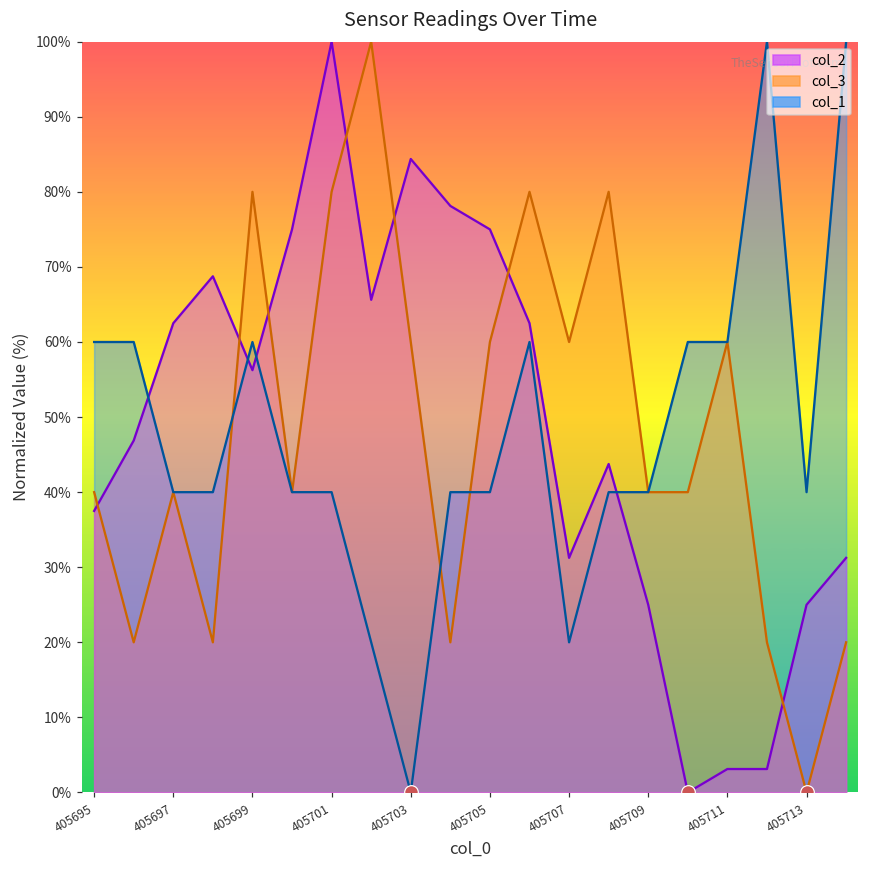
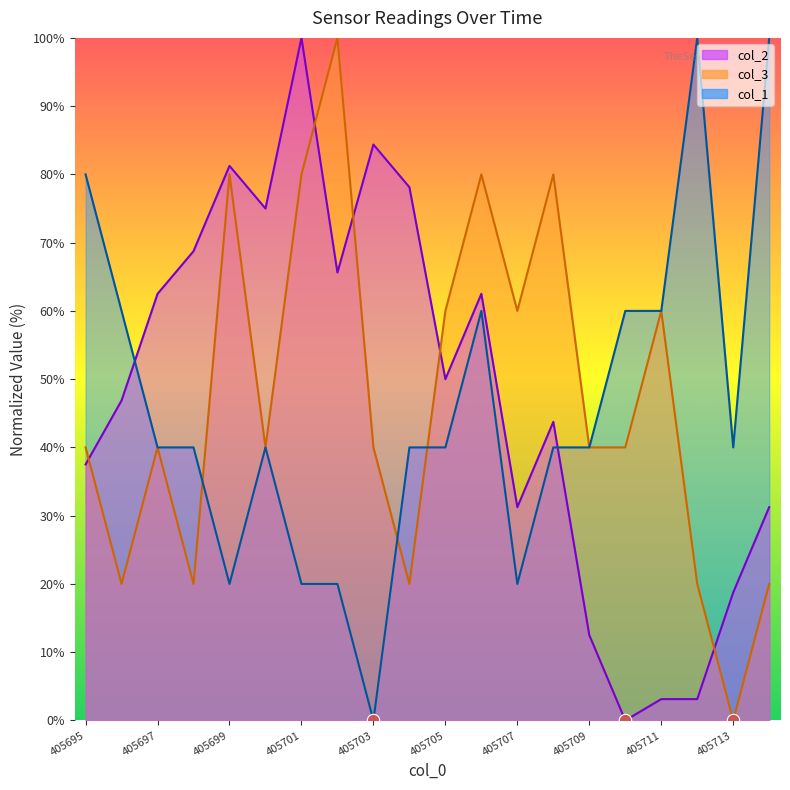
  {
    "col_1": {
-     "405695": "60%",
-     "405699": "60%",
-     "405701": "40%",
+     "405695": "80%",
+     "405699": "20%",
+     "405701": "20%",
      "405705": "40%",
      "405707": "20%",
      "405713": "40%"
    },
    "col_3": {
      "405695": "40%",
      "405699": "80%",
      "405701": "80%",
-     "405703": "60%",
+     "405703": "40%",
      "405705": "60%",
      "405707": "60%"
    },
    "col_2": {
      "405695": "37%",
      "405697": "63%",
-     "405699": "56%",
+     "405699": "81%",
      "405701": "100%",
      "405703": "84%",
-     "405705": "75%",
+     "405705": "50%",
      "405707": "31%",
-     "405709": "25%",
+     "405709": "13%",
      "405711": "3%",
-     "405713": "25%"
+     "405713": "19%"
    }
  }
